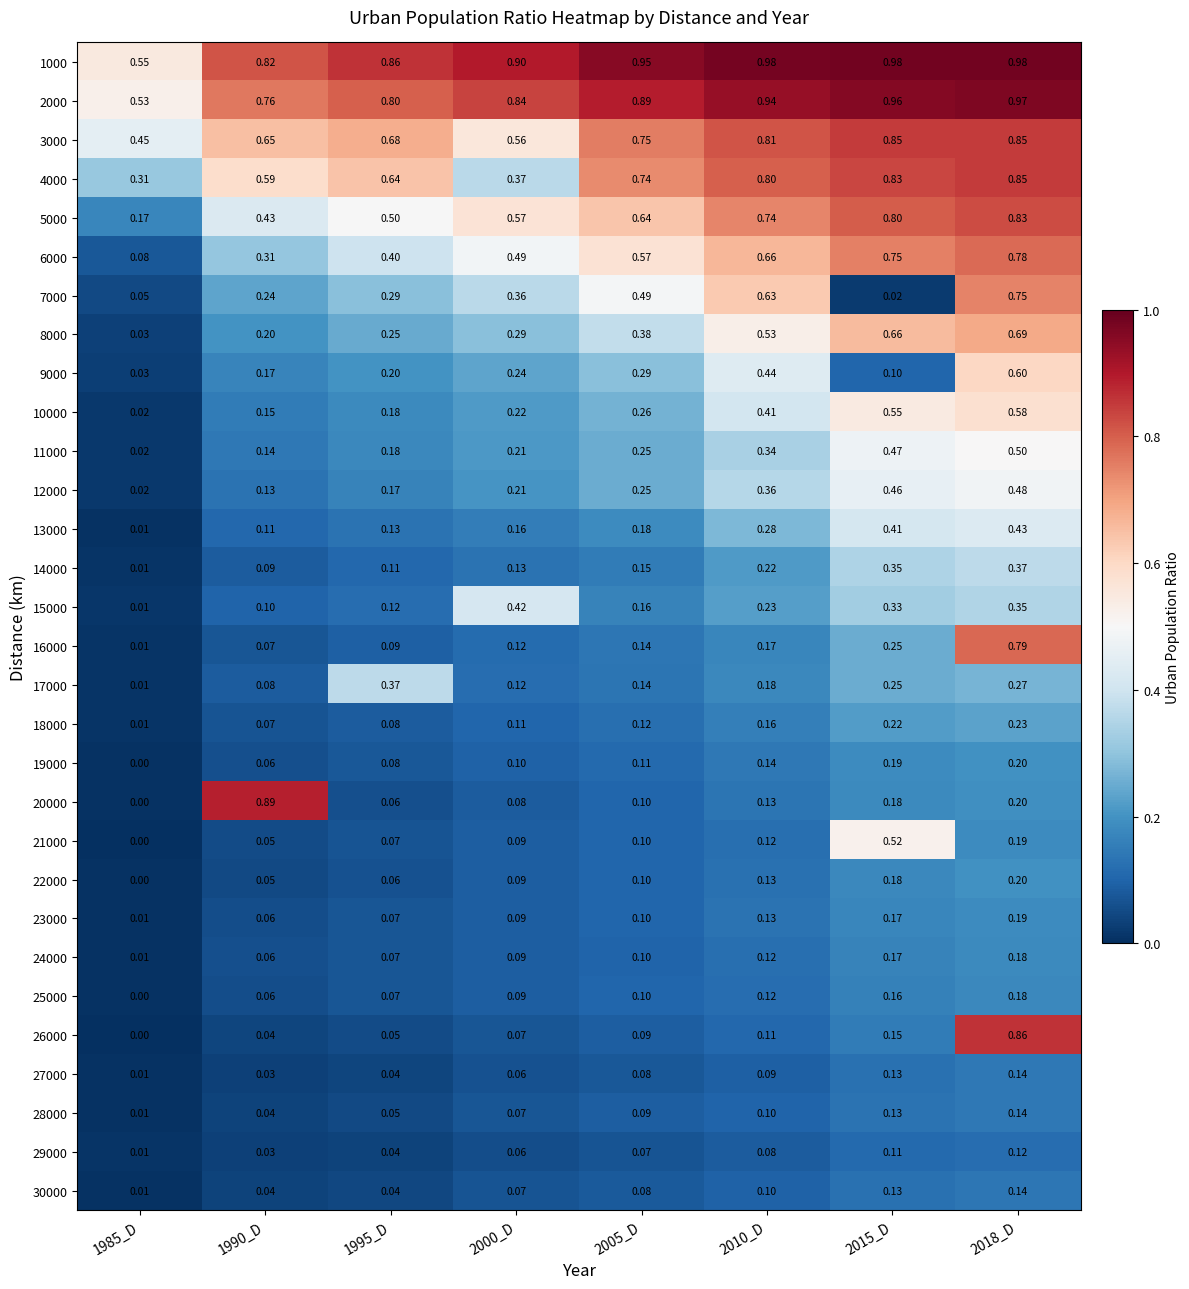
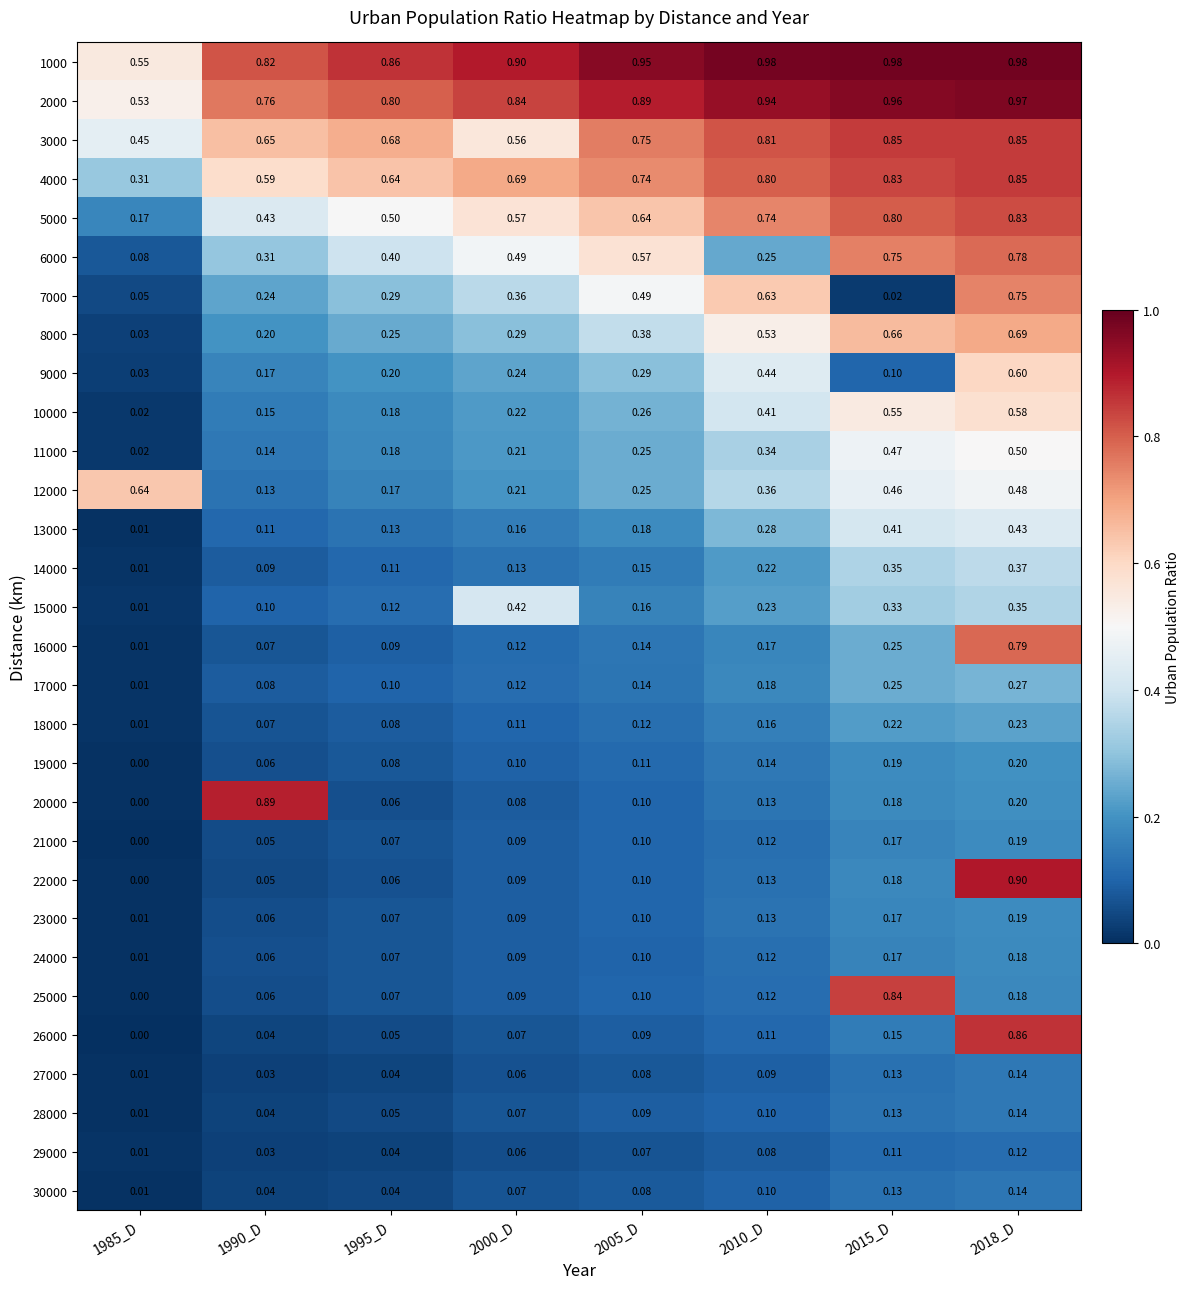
  {
    "4000": {
      "1985_D": 0.31,
      "1990_D": 0.59,
      "1995_D": 0.64,
-     "2000_D": 0.37,
+     "2000_D": 0.69,
      "2005_D": 0.74,
      "2010_D": 0.80,
      "2015_D": 0.83,
      "2018_D": 0.85
    },
    "6000": {
      "1985_D": 0.08,
      "1990_D": 0.31,
      "1995_D": 0.40,
      "2000_D": 0.49,
      "2005_D": 0.57,
-     "2010_D": 0.66,
+     "2010_D": 0.25,
      "2015_D": 0.75,
      "2018_D": 0.78
    },
    "12000": {
-     "1985_D": 0.02,
+     "1985_D": 0.64,
      "1990_D": 0.13,
      "1995_D": 0.17,
      "2000_D": 0.21,
      "2005_D": 0.25,
      "2010_D": 0.36,
      "2015_D": 0.46,
      "2018_D": 0.48
    },
    "17000": {
      "1985_D": 0.01,
      "1990_D": 0.08,
-     "1995_D": 0.37,
+     "1995_D": 0.10,
      "2000_D": 0.12,
      "2005_D": 0.14,
      "2010_D": 0.18,
      "2015_D": 0.25,
      "2018_D": 0.27
    },
    "21000": {
      "1985_D": 0.00,
      "1990_D": 0.05,
      "1995_D": 0.07,
      "2000_D": 0.09,
      "2005_D": 0.10,
      "2010_D": 0.12,
-     "2015_D": 0.52,
+     "2015_D": 0.17,
      "2018_D": 0.19
    },
    "22000": {
      "1985_D": 0.00,
      "1990_D": 0.05,
      "1995_D": 0.06,
      "2000_D": 0.09,
      "2005_D": 0.10,
      "2010_D": 0.13,
      "2015_D": 0.18,
-     "2018_D": 0.20
+     "2018_D": 0.90
    },
    "25000": {
      "1985_D": 0.00,
      "1990_D": 0.06,
      "1995_D": 0.07,
      "2000_D": 0.09,
      "2005_D": 0.10,
      "2010_D": 0.12,
-     "2015_D": 0.16,
+     "2015_D": 0.84,
      "2018_D": 0.18
    }
  }
